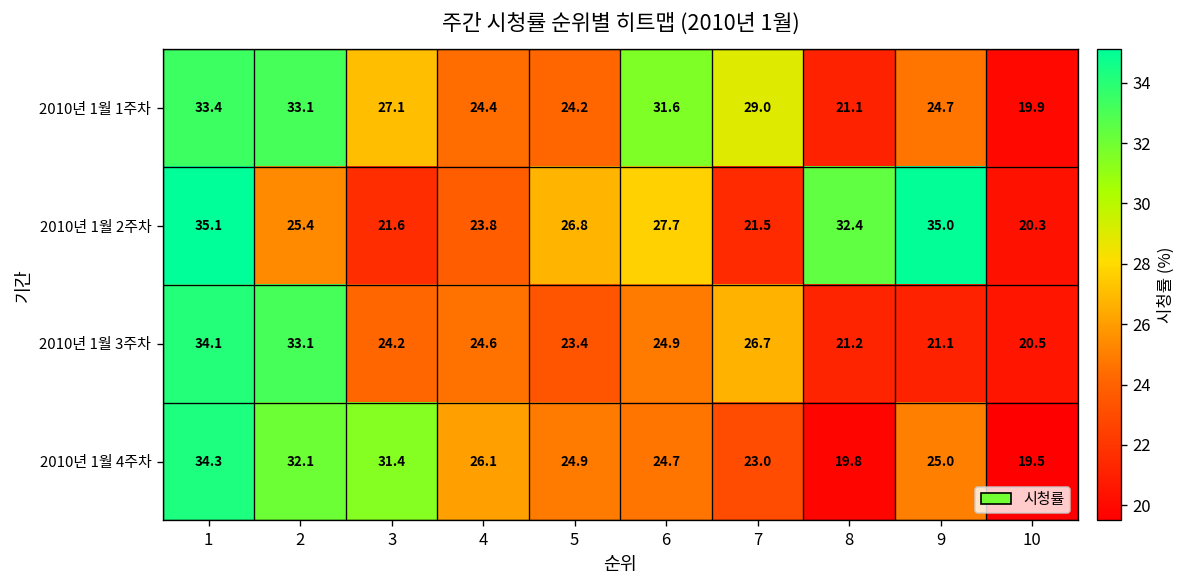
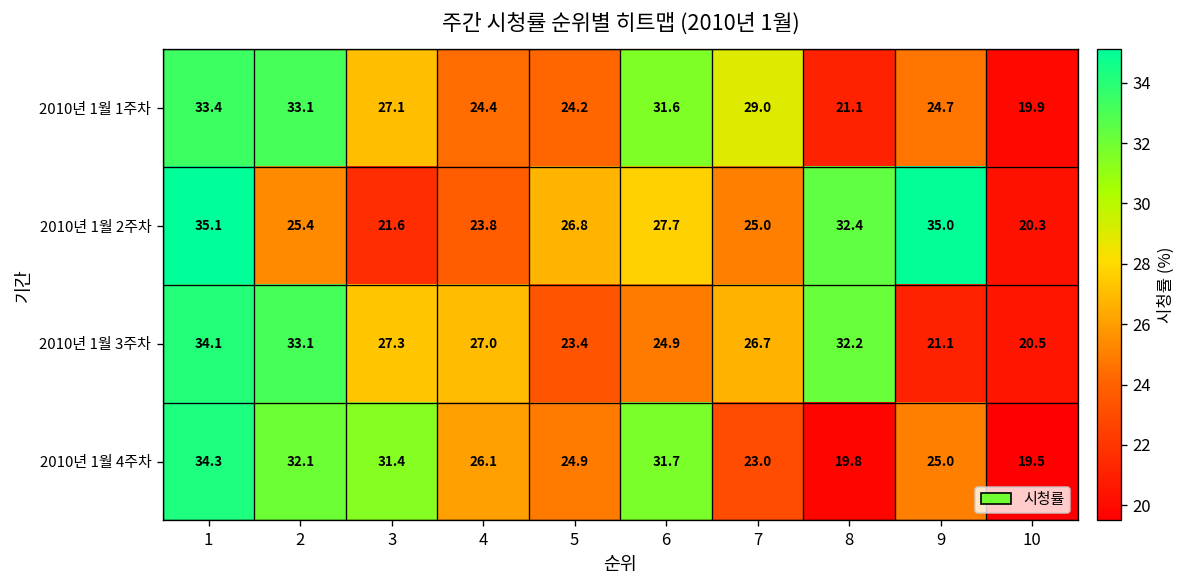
  {
    "2010년 1월 1주차": {
      "1": 33.4,
      "2": 33.1,
      "3": 27.1,
      "4": 24.4,
      "5": 24.2,
      "6": 31.6,
      "7": 29.0,
      "8": 21.1,
      "9": 24.7,
      "10": 19.9
    },
    "2010년 1월 2주차": {
      "1": 35.1,
      "2": 25.4,
      "3": 21.6,
      "4": 23.8,
      "5": 26.8,
      "6": 27.7,
-     "7": 21.5,
+     "7": 25.0,
      "8": 32.4,
      "9": 35.0,
      "10": 20.3
    },
    "2010년 1월 3주차": {
      "1": 34.1,
      "2": 33.1,
-     "3": 24.2,
-     "4": 24.6,
+     "3": 27.3,
+     "4": 27.0,
      "5": 23.4,
      "6": 24.9,
      "7": 26.7,
-     "8": 21.2,
+     "8": 32.2,
      "9": 21.1,
      "10": 20.5
    },
    "2010년 1월 4주차": {
      "1": 34.3,
      "2": 32.1,
      "3": 31.4,
      "4": 26.1,
      "5": 24.9,
-     "6": 24.7,
+     "6": 31.7,
      "7": 23.0,
      "8": 19.8,
      "9": 25.0,
      "10": 19.5
    }
  }
